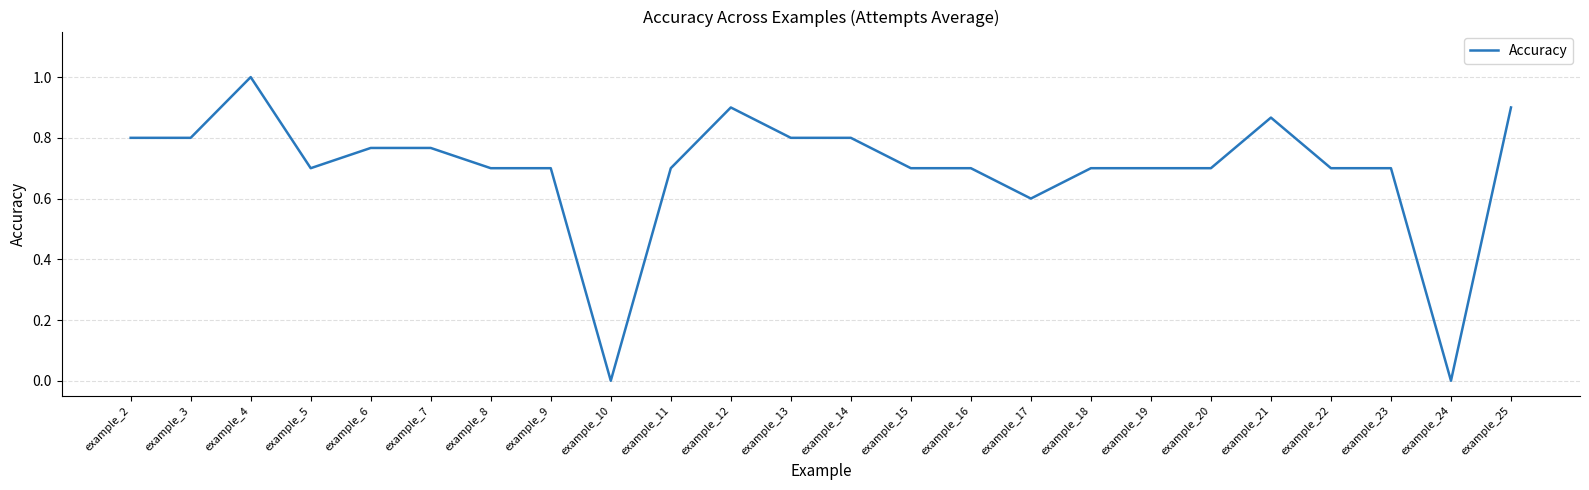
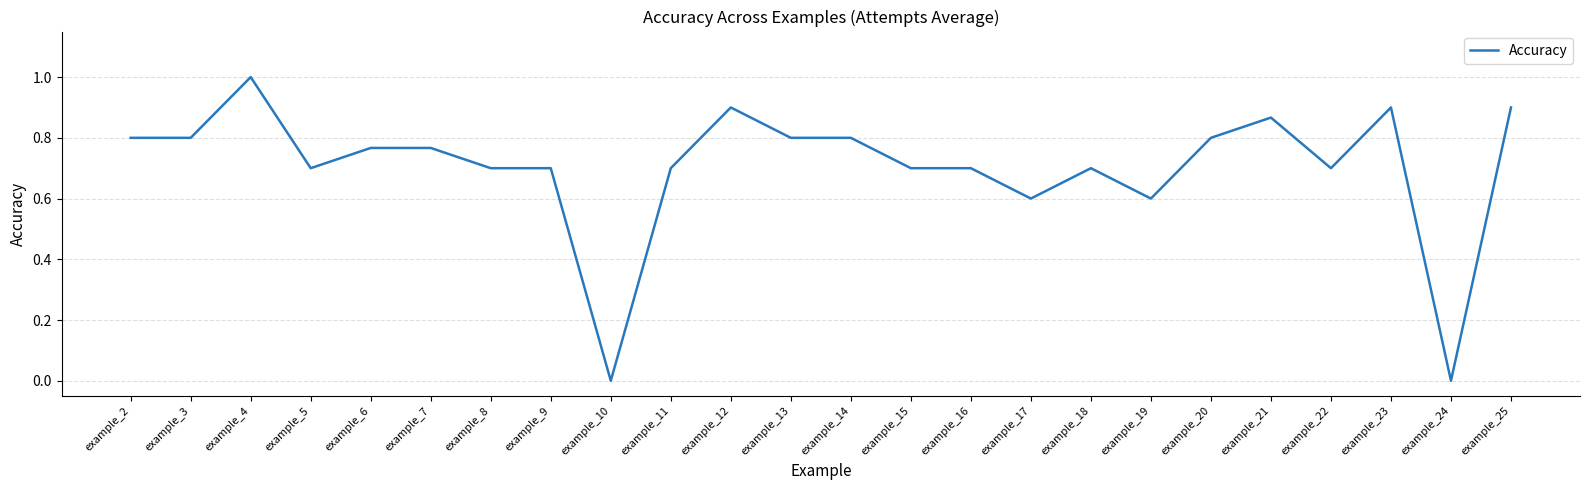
  {
    "example_2": 0.8,
    "example_3": 0.8,
    "example_4": 1.0,
    "example_5": 0.7,
    "example_6": 0.77,
    "example_7": 0.77,
    "example_8": 0.7,
    "example_9": 0.7,
    "example_10": 0.0,
    "example_11": 0.7,
    "example_12": 0.9,
    "example_13": 0.8,
    "example_14": 0.8,
    "example_15": 0.7,
    "example_16": 0.7,
    "example_17": 0.6,
    "example_18": 0.7,
-   "example_19": 0.7,
-   "example_20": 0.7,
+   "example_19": 0.6,
+   "example_20": 0.8,
    "example_21": 0.87,
    "example_22": 0.7,
-   "example_23": 0.7,
+   "example_23": 0.9,
    "example_24": 0.0,
    "example_25": 0.9
  }
